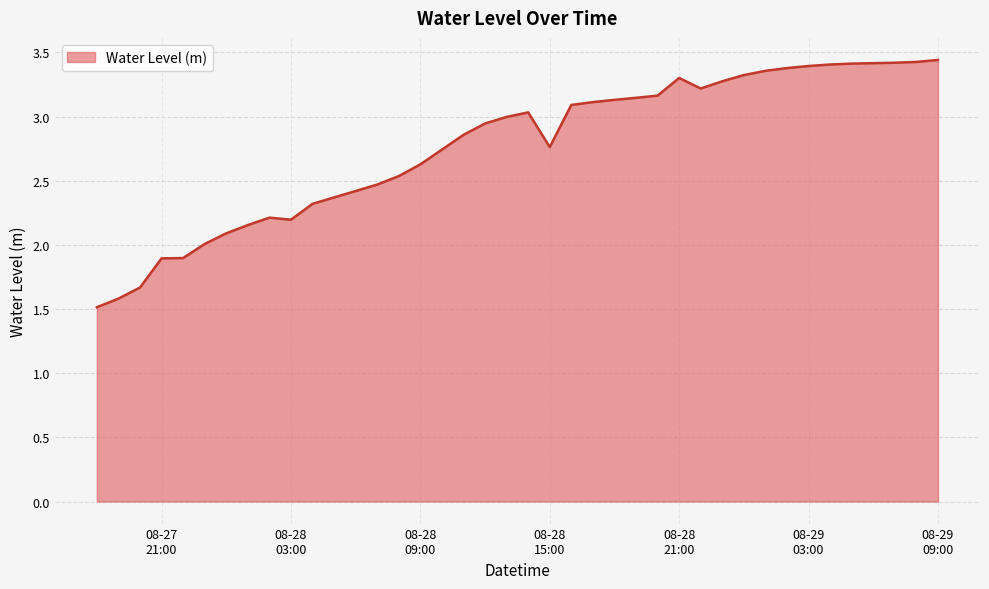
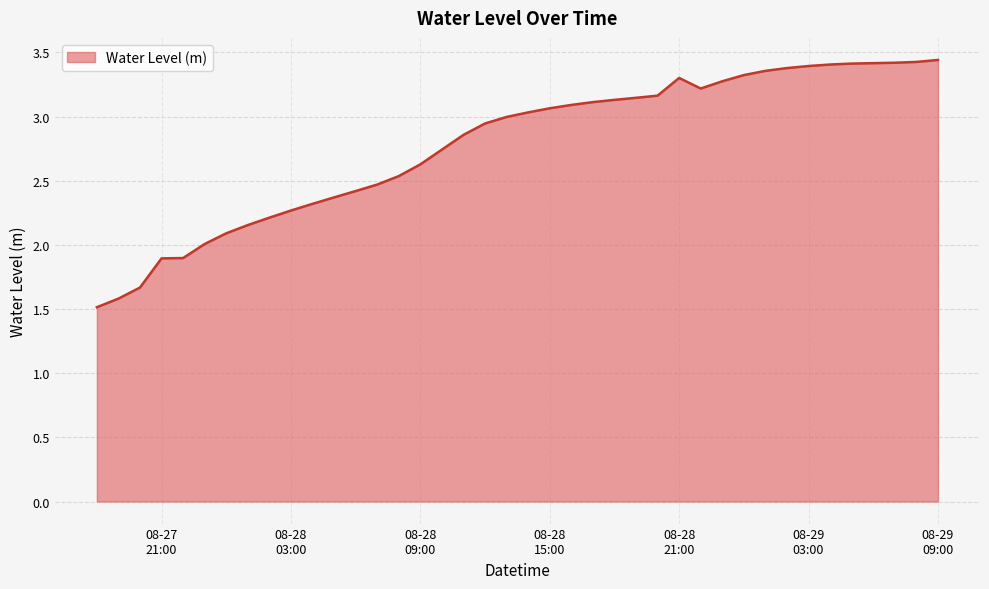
  {
    "08-27 21:00": 1.89,
-   "08-28 03:00": 2.20,
+   "08-28 03:00": 2.27,
    "08-28 09:00": 2.63,
-   "08-28 15:00": 2.76,
+   "08-28 15:00": 3.06,
    "08-28 21:00": 3.30,
    "08-29 03:00": 3.39,
    "08-29 09:00": 3.44
  }
